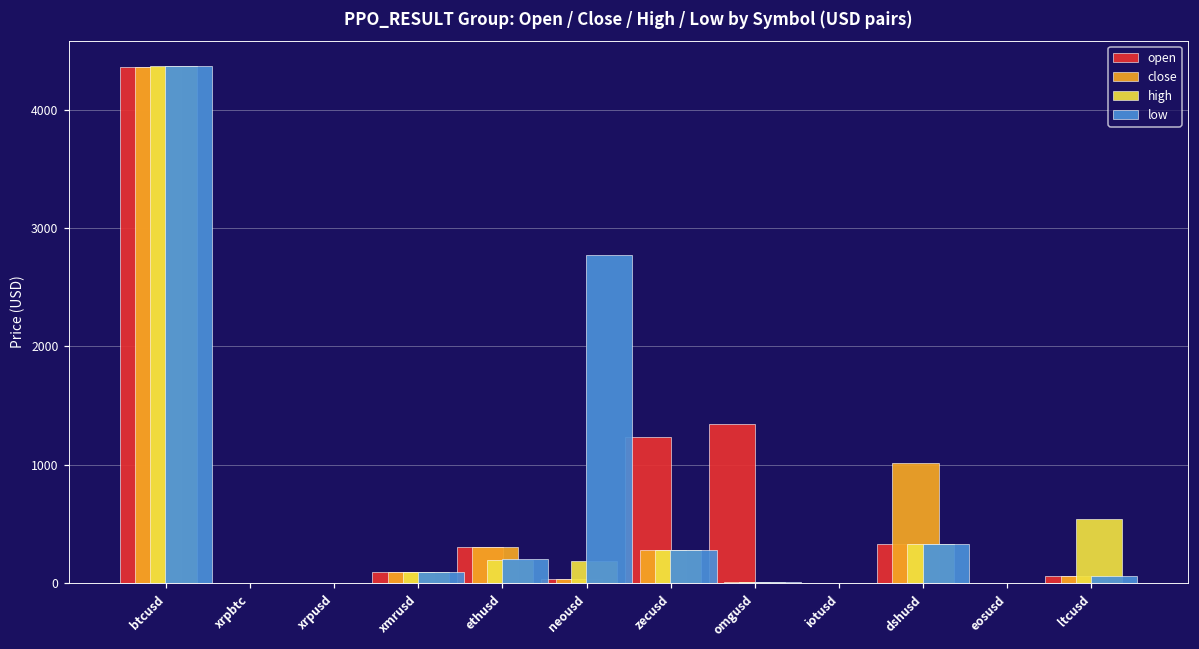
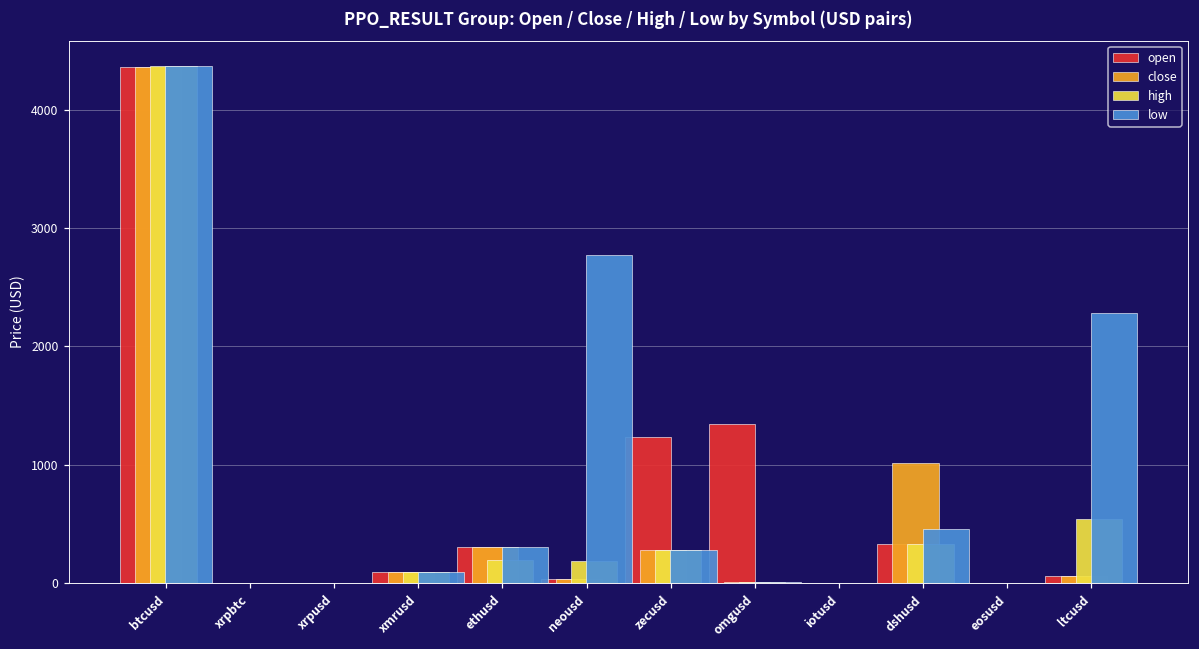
  {
    "open": {
      "btcusd": 4370,
      "xrpbtc": 0,
      "xmrusd": 100,
      "ethusd": 300,
      "neousd": 30,
      "zecusd": 1240,
      "omgusd": 1340,
      "ltcusd": 60
    },
    "close": {
      "btcusd": 4370,
      "xmrusd": 100,
      "ethusd": 300,
      "dshusd": 1020
    },
    "high": {
      "btcusd": 4370,
      "xmrusd": 100,
      "zecusd": 280
    },
    "low": {
      "btcusd": 4370,
      "xmrusd": 100,
-     "ethusd": 200,
+     "ethusd": 300,
      "neousd": 2770,
      "zecusd": 280,
-     "dshusd": 330,
-     "ltcusd": 60
+     "dshusd": 450,
+     "ltcusd": 2280
    }
  }
